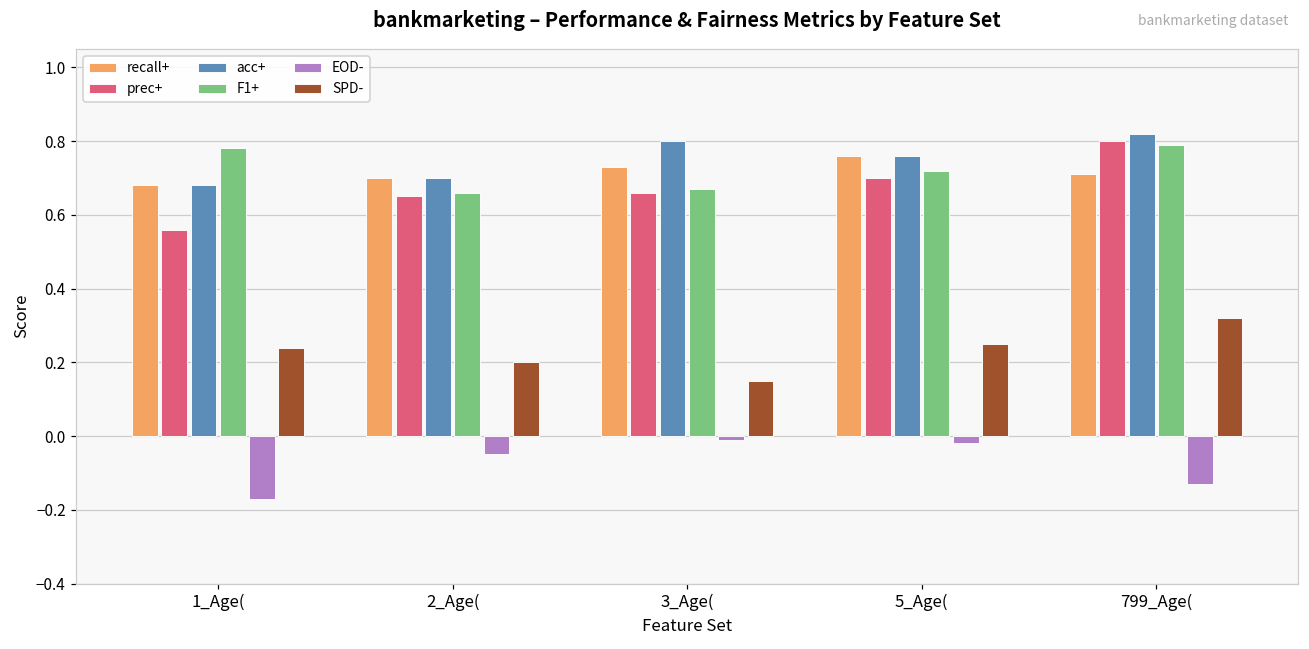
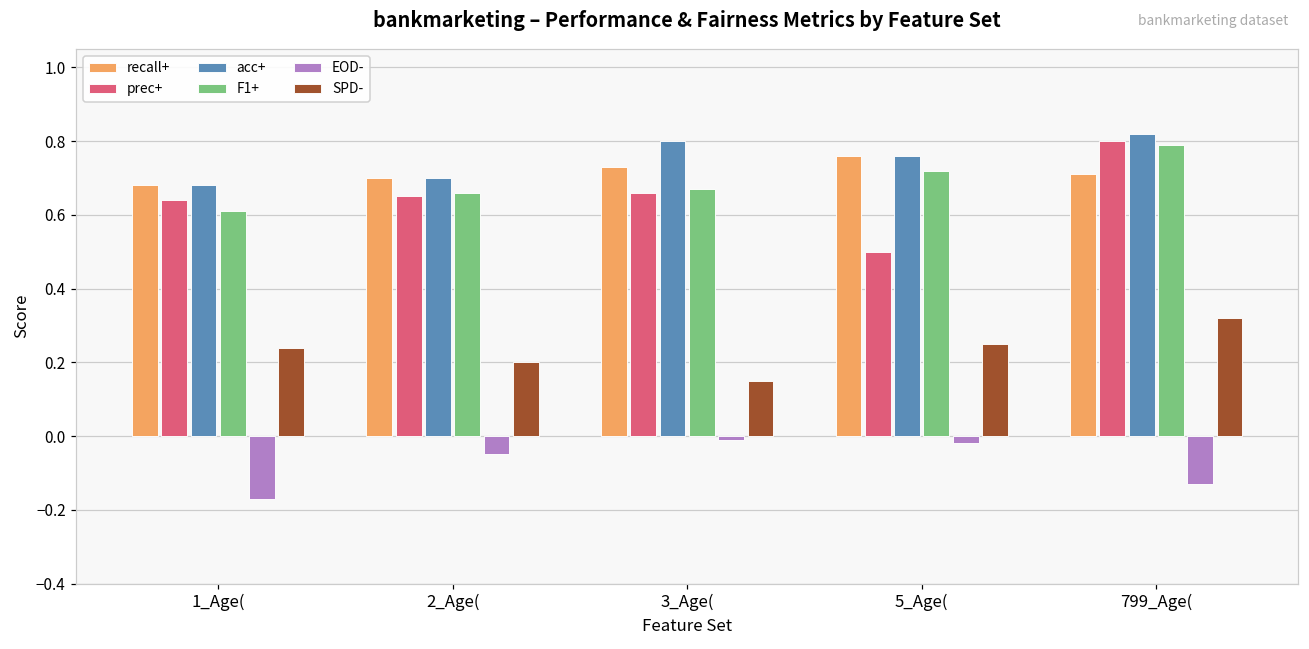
  {
    "recall+": {
      "1_Age(": 0.68,
      "2_Age(": 0.70,
      "3_Age(": 0.73,
      "5_Age(": 0.76,
      "799_Age(": 0.71
    },
    "prec+": {
-     "1_Age(": 0.56,
+     "1_Age(": 0.64,
      "2_Age(": 0.65,
      "3_Age(": 0.66,
-     "5_Age(": 0.7,
+     "5_Age(": 0.5,
      "799_Age(": 0.80
    },
    "acc+": {
      "1_Age(": 0.68,
      "2_Age(": 0.70,
      "3_Age(": 0.80,
      "5_Age(": 0.76,
      "799_Age(": 0.82
    },
    "F1+": {
-     "1_Age(": 0.78,
+     "1_Age(": 0.61,
      "2_Age(": 0.66,
      "3_Age(": 0.67,
      "5_Age(": 0.72,
      "799_Age(": 0.79
    },
    "EOD-": {
      "1_Age(": -0.17,
      "2_Age(": -0.05,
      "3_Age(": -0.01,
      "5_Age(": -0.02,
      "799_Age(": -0.13
    },
    "SPD-": {
      "1_Age(": 0.24,
      "2_Age(": 0.20,
      "3_Age(": 0.15,
      "5_Age(": 0.25,
      "799_Age(": 0.32
    }
  }
